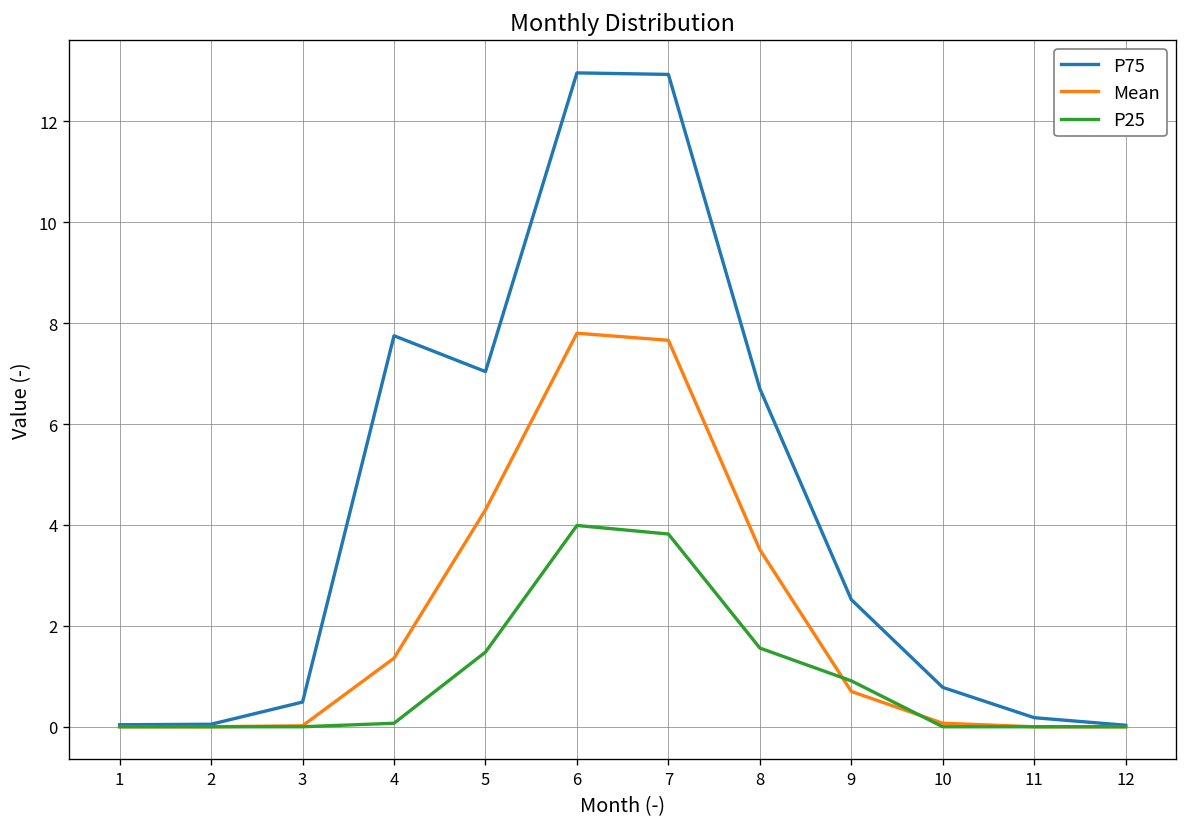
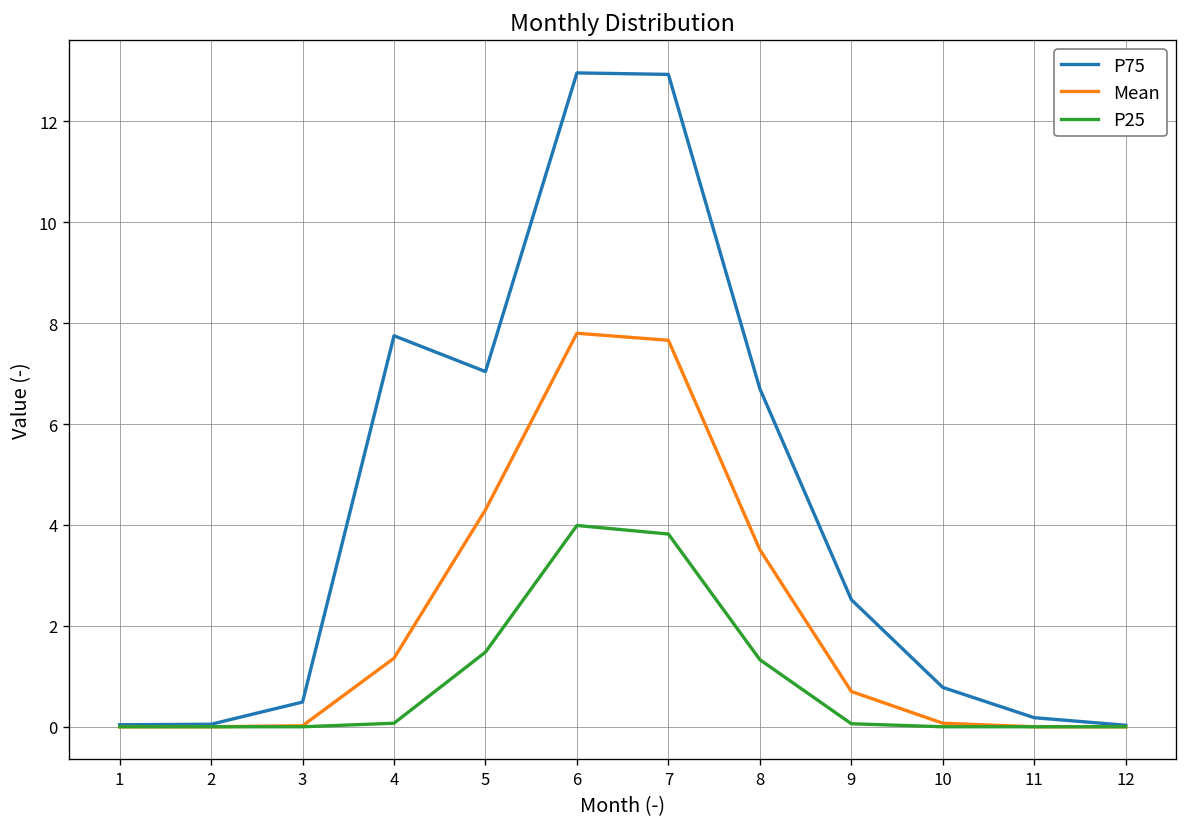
  {
    "P75": {
      "3": 0.5,
      "4": 7.8,
      "5": 7.0,
      "6": 13.0,
      "7": 12.9,
      "8": 6.7,
      "9": 2.5,
      "10": 0.8,
      "11": 0.2
    },
    "Mean": {
      "4": 1.4,
      "5": 4.3,
      "6": 7.8,
      "7": 7.7,
      "8": 3.5,
      "9": 0.7,
      "10": 0.1
    },
    "P25": {
      "4": 0.1,
      "5": 1.5,
      "6": 4.0,
      "7": 3.8,
-     "8": 1.6,
-     "9": 0.9,
+     "8": 1.3,
+     "9": 0.1,
      "10": 0.0
    }
  }
